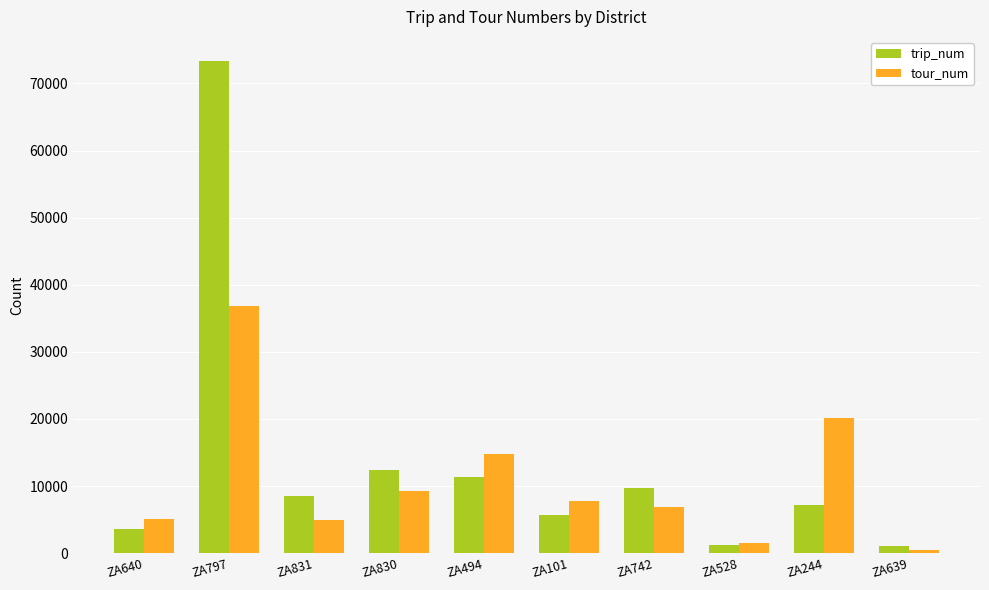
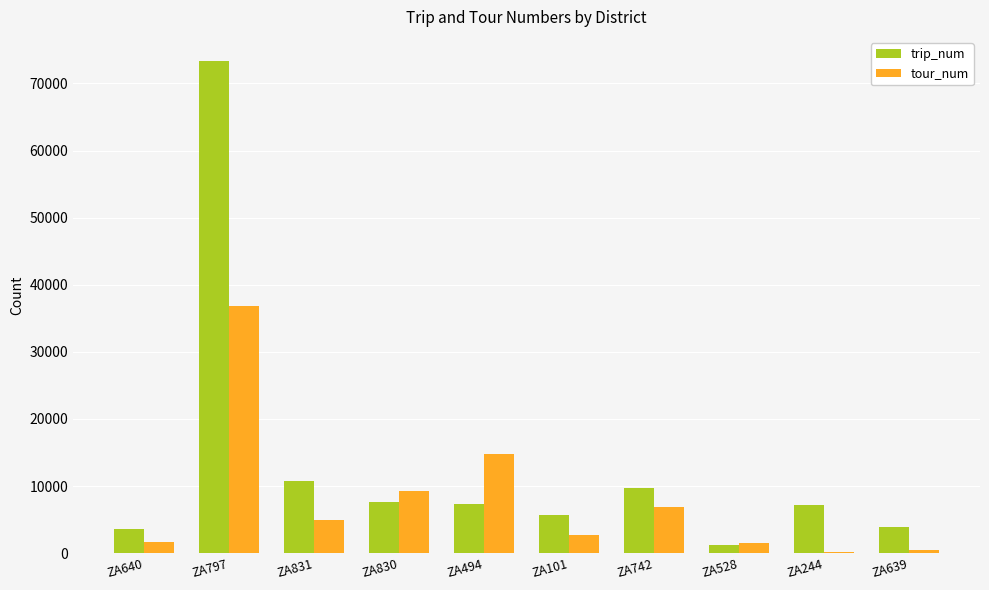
  {
    "trip_num": {
      "ZA640": 4000,
      "ZA797": 73000,
-     "ZA831": 9000,
-     "ZA830": 12000,
-     "ZA494": 11000,
+     "ZA831": 11000,
+     "ZA830": 8000,
+     "ZA494": 7000,
      "ZA101": 6000,
      "ZA742": 10000,
      "ZA528": 1000,
      "ZA244": 7000,
-     "ZA639": 1000
+     "ZA639": 4000
    },
    "tour_num": {
-     "ZA640": 5000,
+     "ZA640": 2000,
      "ZA797": 37000,
      "ZA831": 5000,
      "ZA830": 9000,
      "ZA494": 15000,
-     "ZA101": 8000,
+     "ZA101": 3000,
      "ZA742": 7000,
      "ZA528": 1000,
-     "ZA244": 20000,
+     "ZA244": 0,
      "ZA639": 1000
    }
  }
